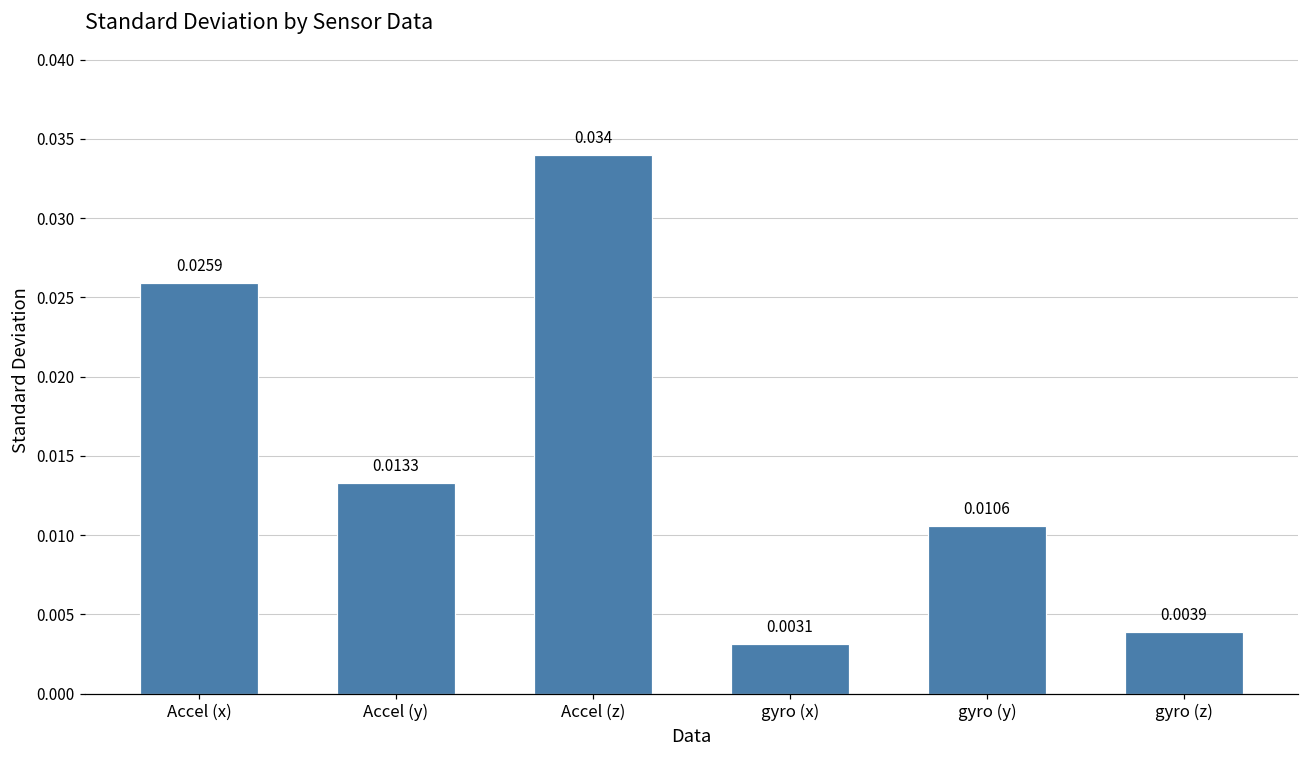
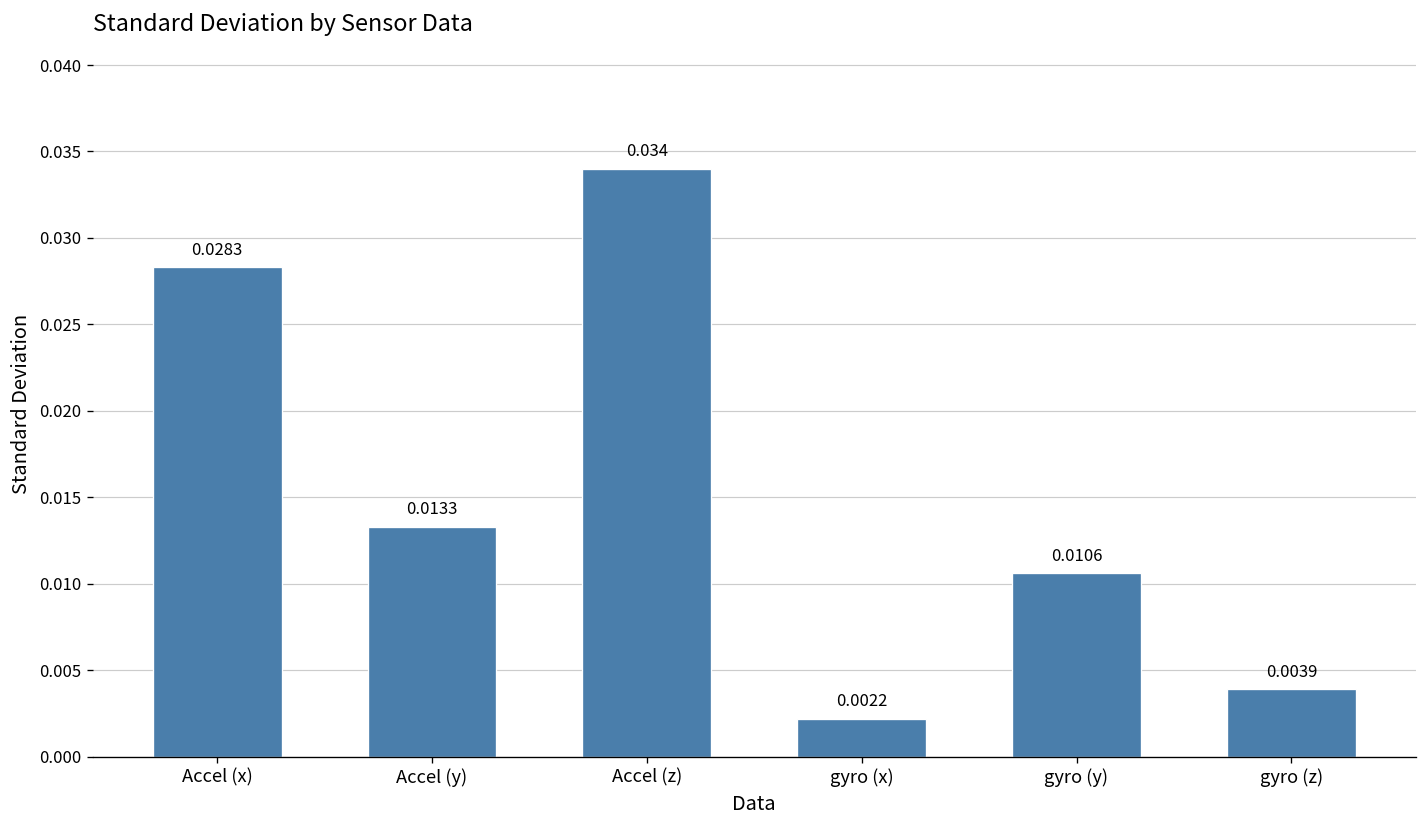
  {
-   "Accel (x)": 0.0259,
+   "Accel (x)": 0.0283,
    "Accel (y)": 0.0133,
    "Accel (z)": 0.034,
-   "gyro (x)": 0.0031,
+   "gyro (x)": 0.0022,
    "gyro (y)": 0.0106,
    "gyro (z)": 0.0039
  }
